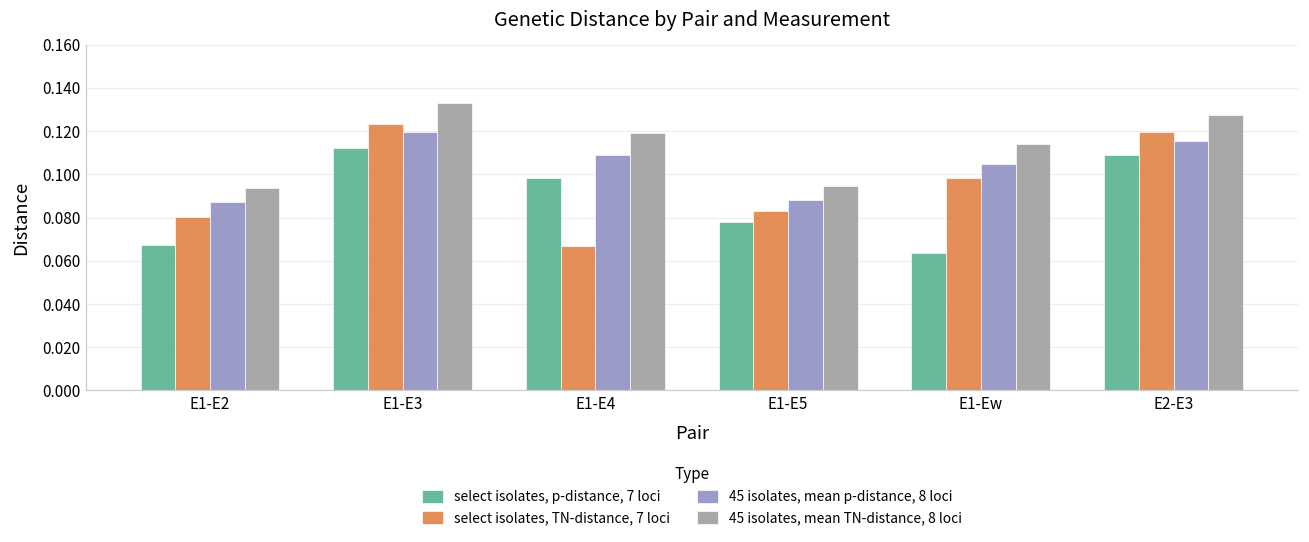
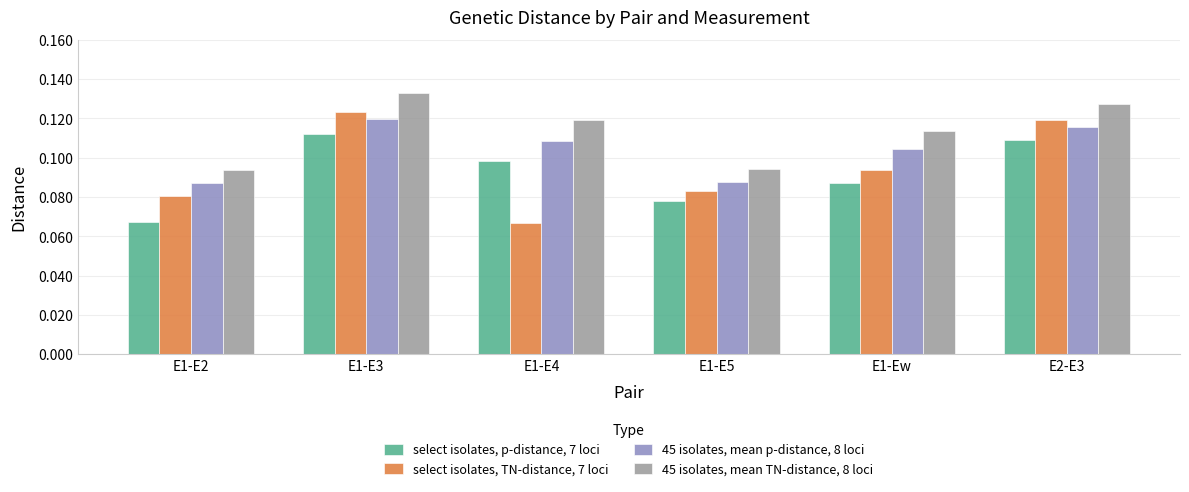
  {
    "select isolates, p-distance, 7 loci": {
      "E1-E2": 0.067,
      "E1-E3": 0.112,
      "E1-E4": 0.098,
      "E1-E5": 0.078,
-     "E1-Ew": 0.064,
+     "E1-Ew": 0.087,
      "E2-E3": 0.109
    },
    "select isolates, TN-distance, 7 loci": {
      "E1-E2": 0.080,
      "E1-E3": 0.123,
      "E1-E4": 0.067,
      "E1-E5": 0.083,
-     "E1-Ew": 0.098,
+     "E1-Ew": 0.094,
      "E2-E3": 0.119
    }
  }
